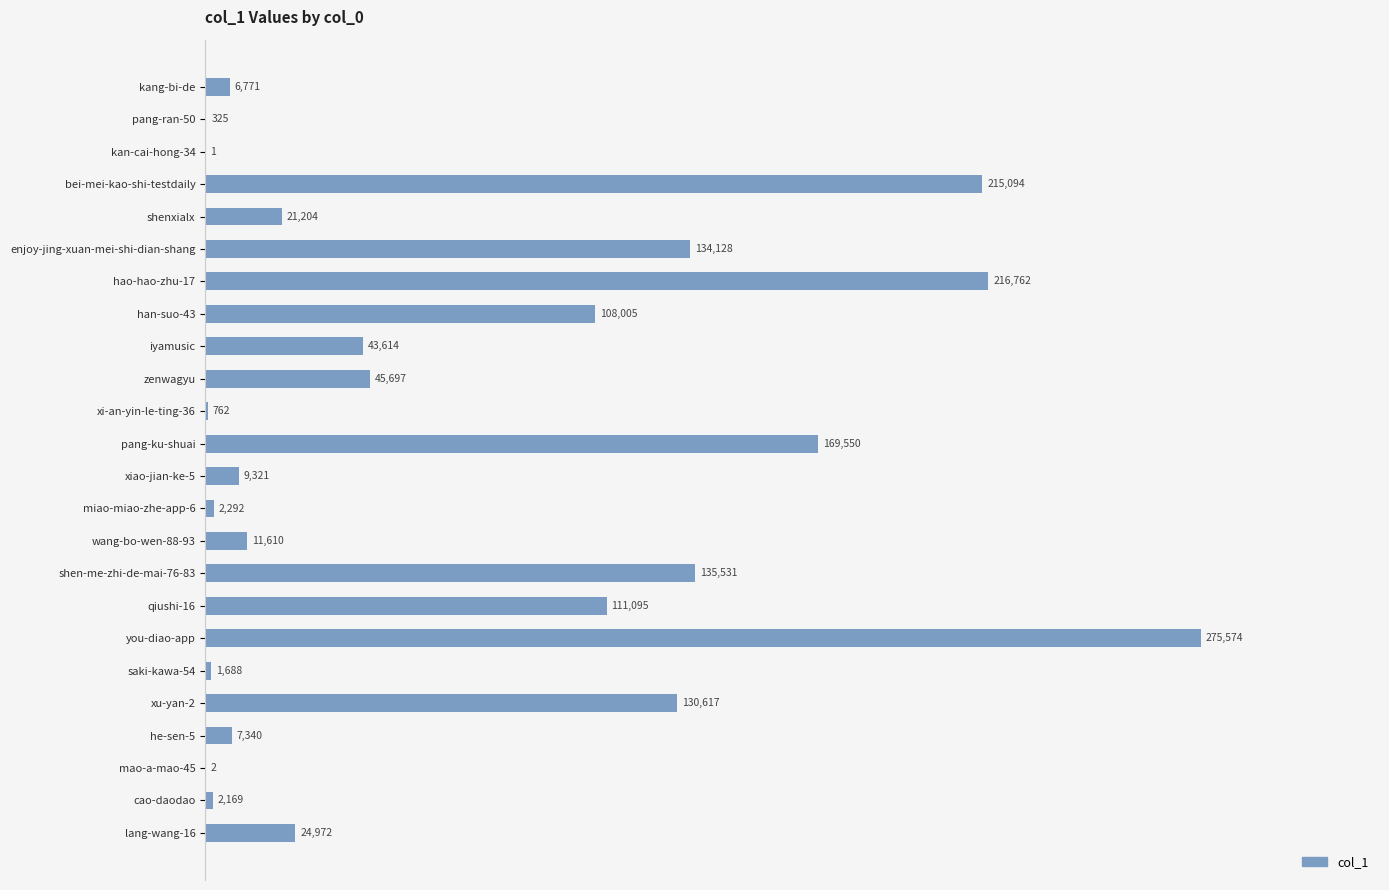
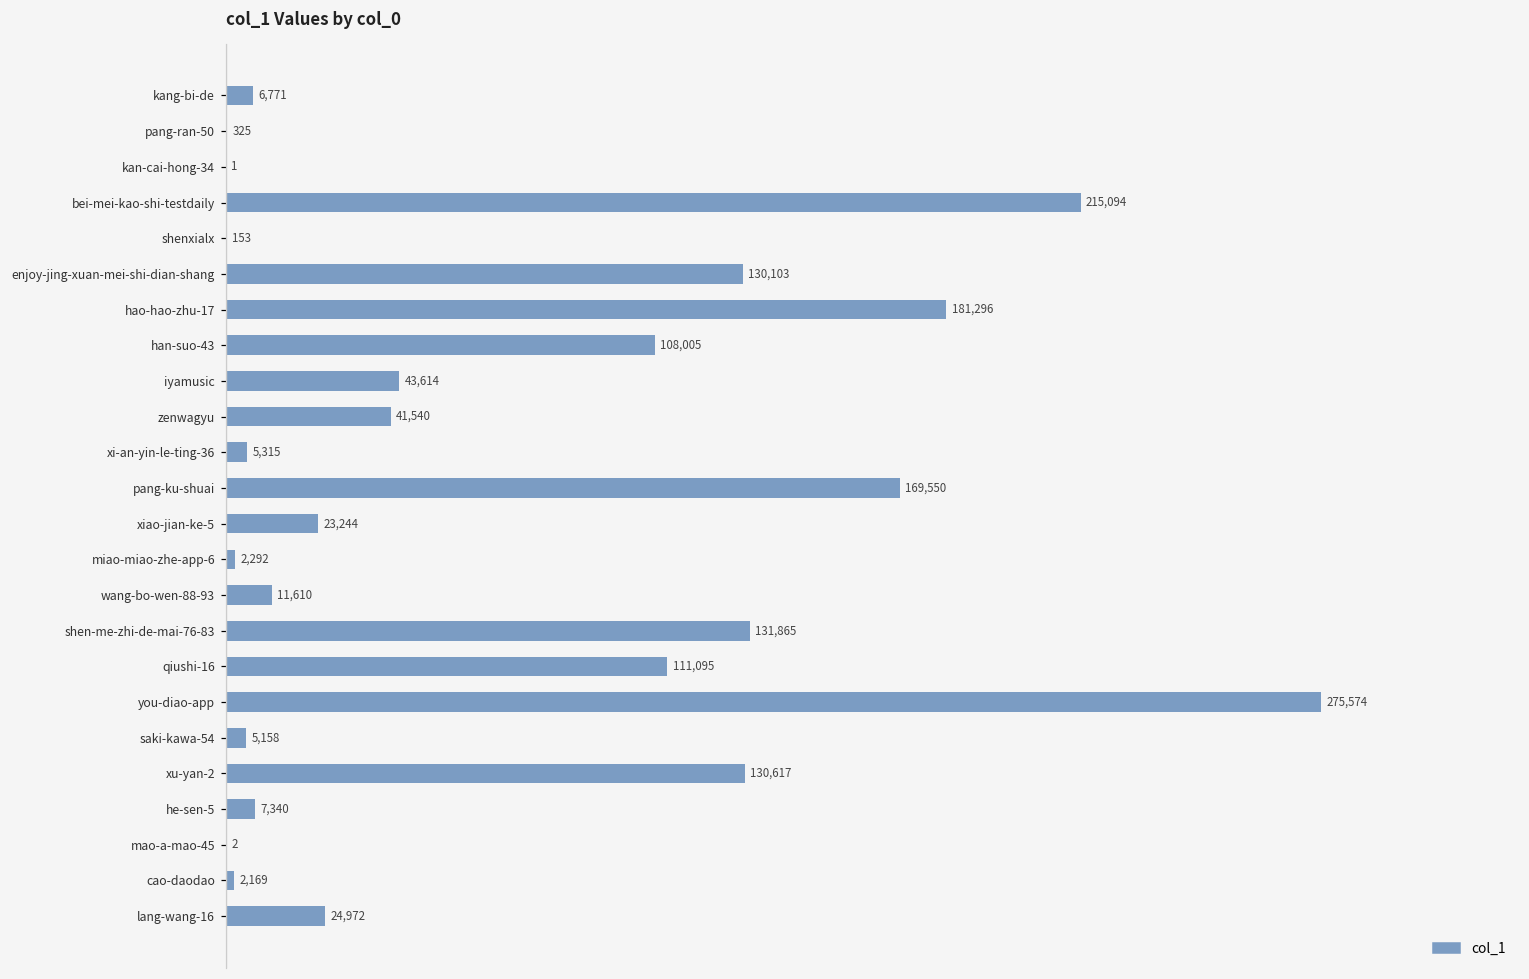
  {
    "kang-bi-de": "6,771",
    "pang-ran-50": "325",
    "kan-cai-hong-34": "1",
    "bei-mei-kao-shi-testdaily": "215,094",
-   "shenxialx": "21,204",
-   "enjoy-jing-xuan-mei-shi-dian-shang": "134,128",
-   "hao-hao-zhu-17": "216,762",
+   "shenxialx": "153",
+   "enjoy-jing-xuan-mei-shi-dian-shang": "130,103",
+   "hao-hao-zhu-17": "181,296",
    "han-suo-43": "108,005",
    "iyamusic": "43,614",
-   "zenwagyu": "45,697",
-   "xi-an-yin-le-ting-36": "762",
+   "zenwagyu": "41,540",
+   "xi-an-yin-le-ting-36": "5,315",
    "pang-ku-shuai": "169,550",
-   "xiao-jian-ke-5": "9,321",
+   "xiao-jian-ke-5": "23,244",
    "miao-miao-zhe-app-6": "2,292",
    "wang-bo-wen-88-93": "11,610",
-   "shen-me-zhi-de-mai-76-83": "135,531",
+   "shen-me-zhi-de-mai-76-83": "131,865",
    "qiushi-16": "111,095",
    "you-diao-app": "275,574",
-   "saki-kawa-54": "1,688",
+   "saki-kawa-54": "5,158",
    "xu-yan-2": "130,617",
    "he-sen-5": "7,340",
    "mao-a-mao-45": "2",
    "cao-daodao": "2,169",
    "lang-wang-16": "24,972"
  }
